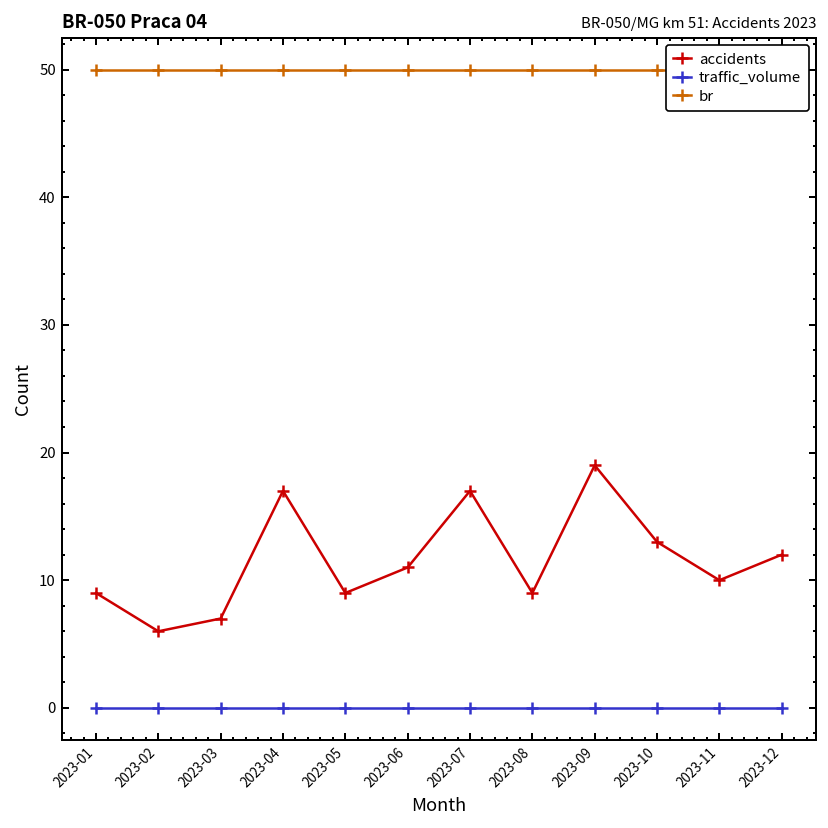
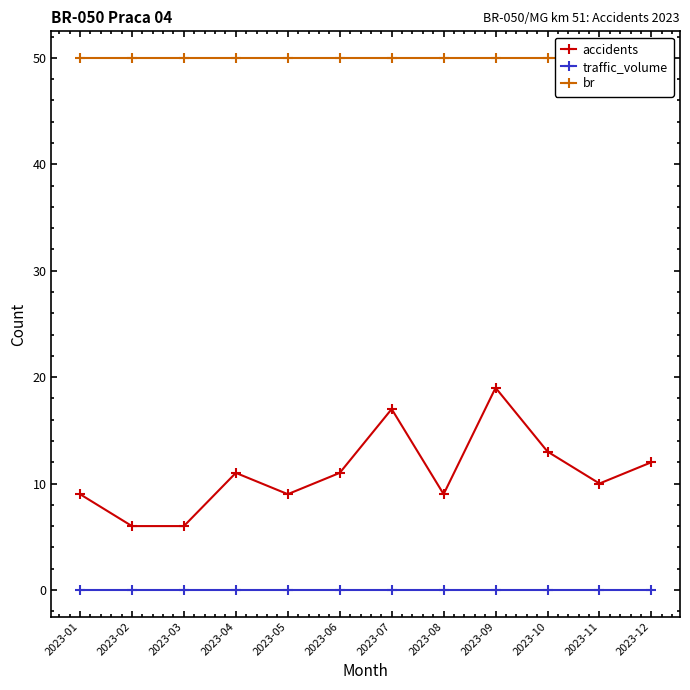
  {
    "accidents": {
      "2023-01": 9,
      "2023-02": 6,
-     "2023-03": 7,
-     "2023-04": 17,
+     "2023-03": 6,
+     "2023-04": 11,
      "2023-05": 9,
      "2023-06": 11,
      "2023-07": 17,
      "2023-08": 9,
      "2023-09": 19,
      "2023-10": 13,
      "2023-11": 10,
      "2023-12": 12
    },
    "traffic_volume": {
      "2023-01": 0,
      "2023-02": 0,
      "2023-03": 0,
      "2023-04": 0,
      "2023-05": 0,
      "2023-06": 0,
      "2023-07": 0,
      "2023-08": 0,
      "2023-09": 0,
      "2023-10": 0,
      "2023-11": 0,
      "2023-12": 0
    },
    "br": {
      "2023-01": 50,
      "2023-02": 50,
      "2023-03": 50,
      "2023-04": 50,
      "2023-05": 50,
      "2023-06": 50,
      "2023-07": 50,
      "2023-08": 50,
      "2023-09": 50,
      "2023-10": 50
    }
  }
